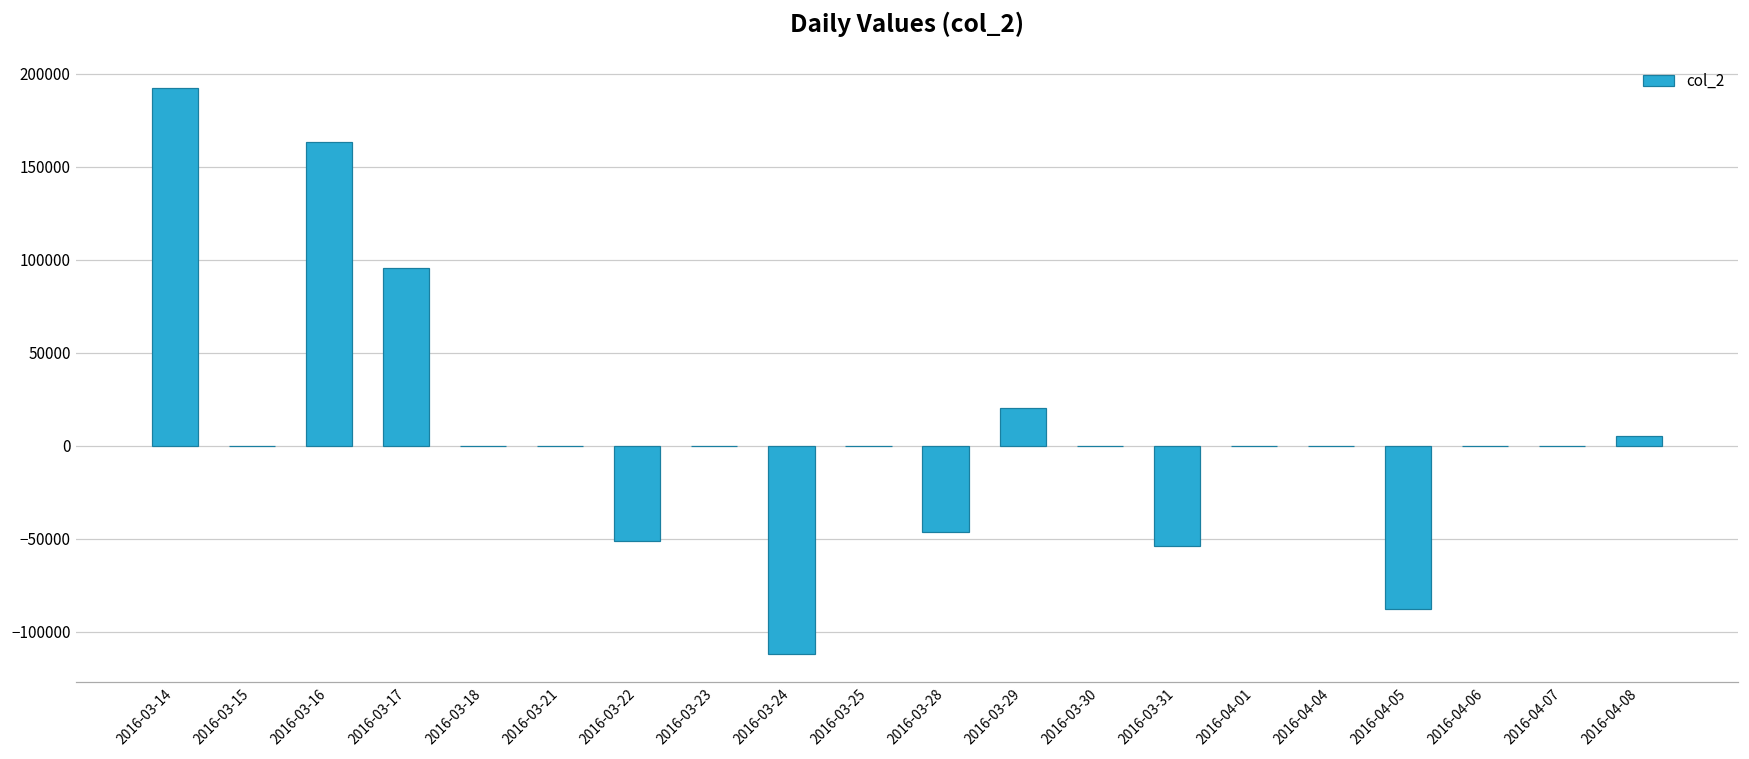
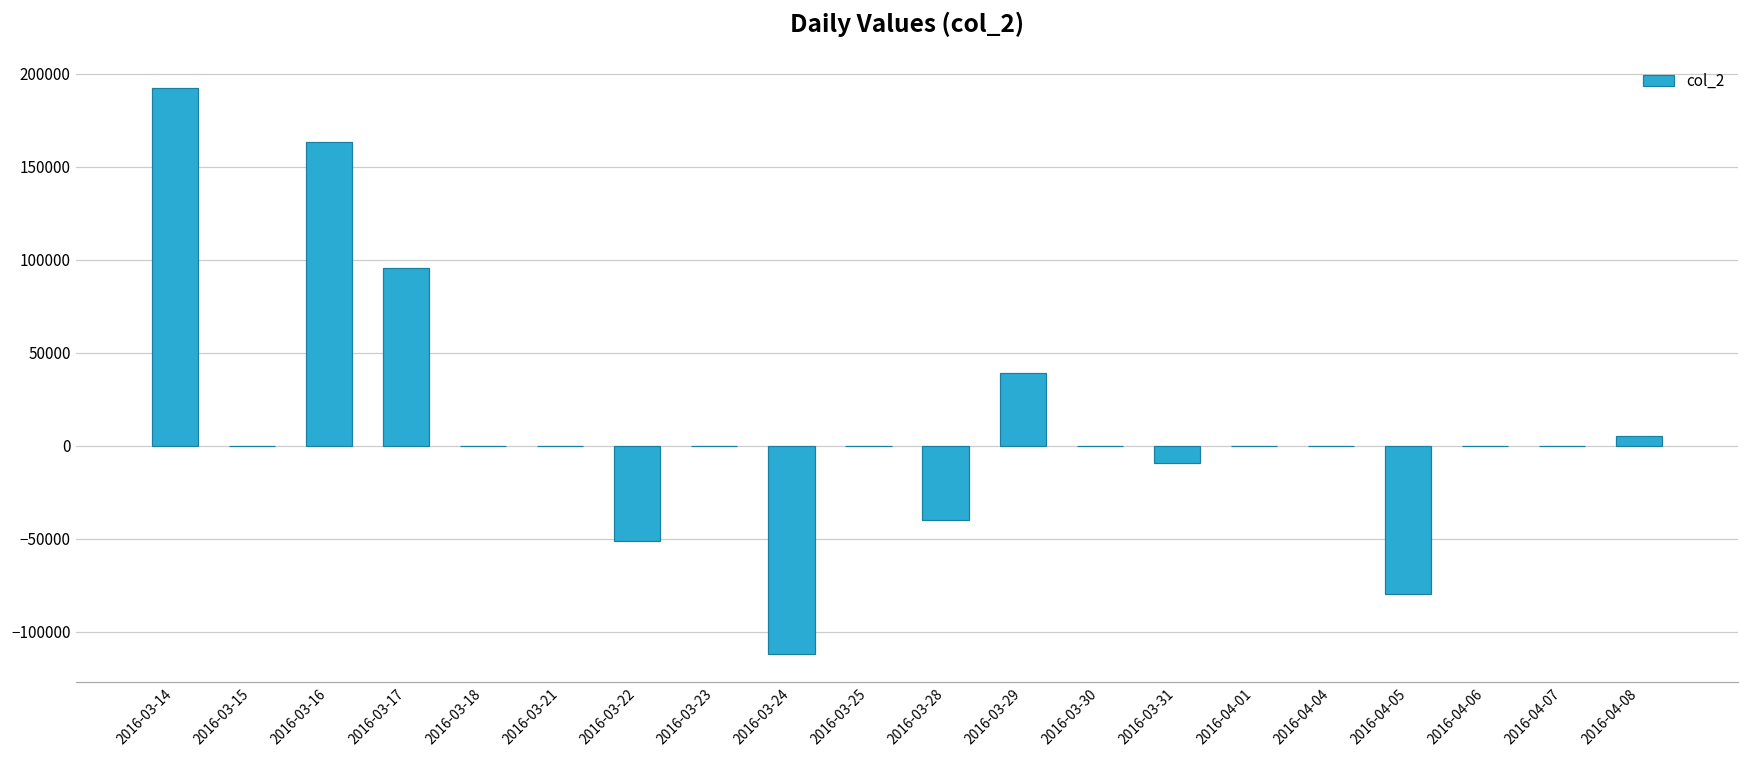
  {
    "2016-03-14": 193000,
    "2016-03-15": 0,
    "2016-03-16": 163000,
    "2016-03-17": 95000,
    "2016-03-18": 0,
    "2016-03-21": 0,
    "2016-03-22": -51000,
    "2016-03-23": 0,
    "2016-03-24": -112000,
    "2016-03-25": 0,
-   "2016-03-28": -47000,
-   "2016-03-29": 20000,
+   "2016-03-28": -40000,
+   "2016-03-29": 39000,
    "2016-03-30": 0,
-   "2016-03-31": -54000,
+   "2016-03-31": -10000,
    "2016-04-01": 0,
    "2016-04-04": 0,
-   "2016-04-05": -88000,
+   "2016-04-05": -80000,
    "2016-04-06": 0,
    "2016-04-07": 0,
    "2016-04-08": 5000
  }
